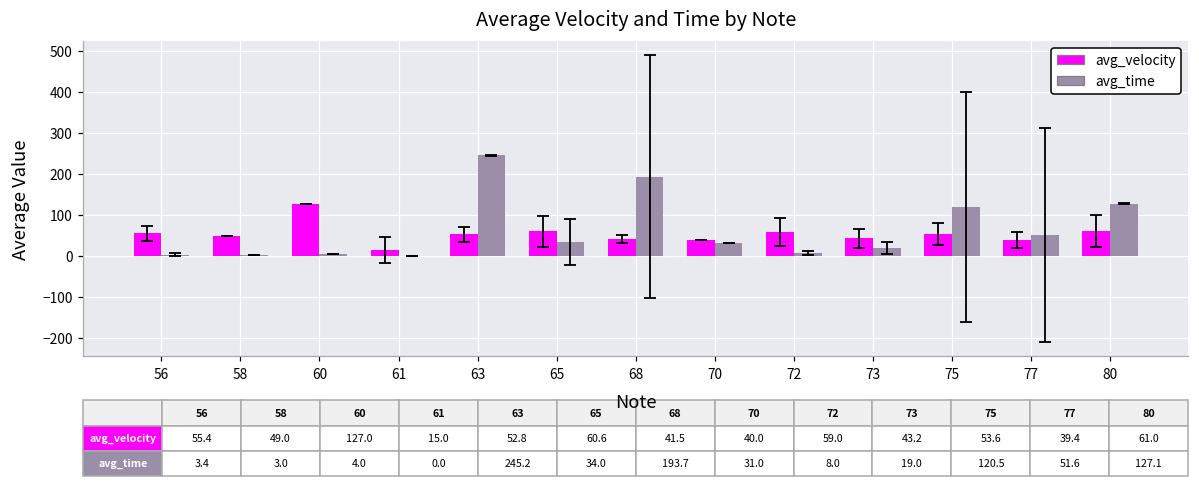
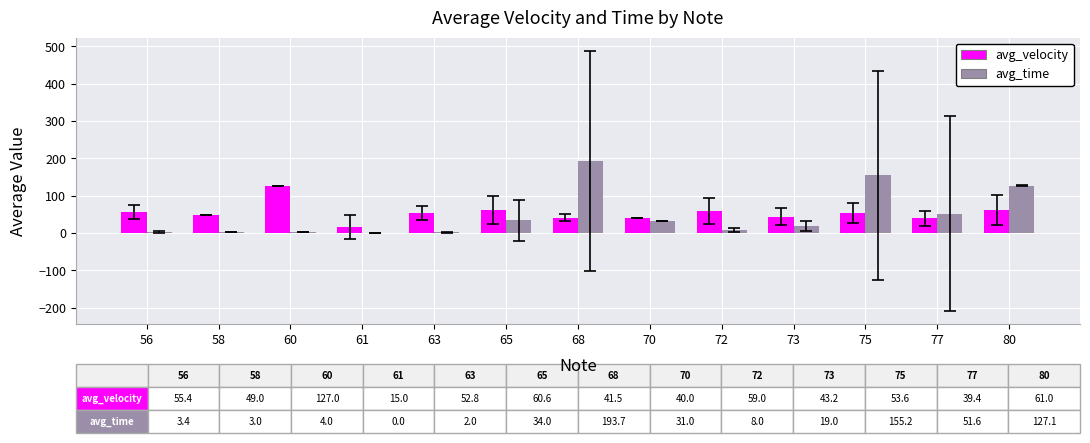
  {
    "avg_velocity": {
      "56": 60,
      "58": 50,
      "60": 130,
      "61": 20,
      "63": 50,
      "65": 60,
      "68": 40,
      "70": 40,
      "72": 60,
      "73": 40,
      "75": 50,
      "77": 40,
      "80": 60
    },
    "avg_time": {
-     "63": 245.2,
-     "75": 120.5
+     "63": 2.0,
+     "75": 155.2
    }
  }
